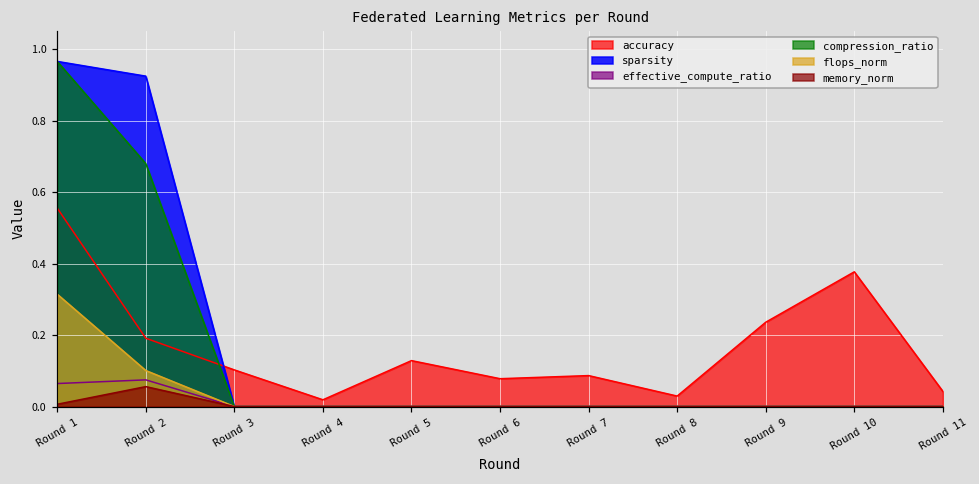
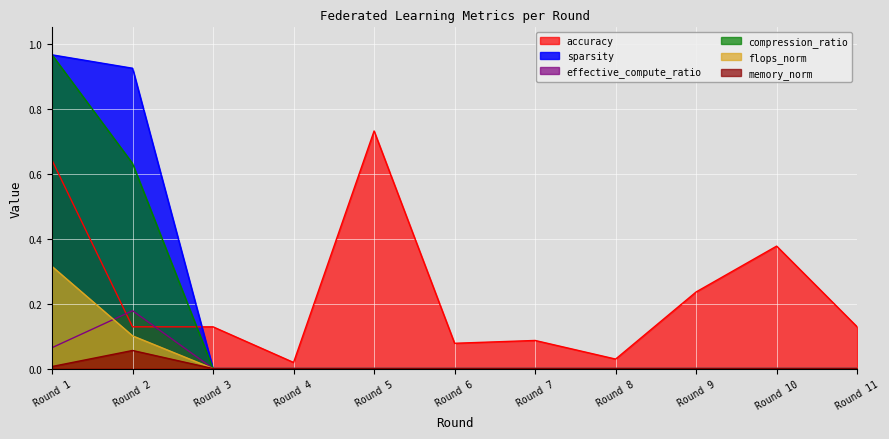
  {
    "accuracy": {
-     "Round 1": 0.56,
-     "Round 2": 0.19,
-     "Round 3": 0.10,
+     "Round 1": 0.64,
+     "Round 2": 0.13,
+     "Round 3": 0.13,
      "Round 4": 0.02,
-     "Round 5": 0.13,
+     "Round 5": 0.73,
      "Round 6": 0.08,
      "Round 7": 0.09,
      "Round 8": 0.03,
      "Round 9": 0.24,
      "Round 10": 0.38,
-     "Round 11": 0.04
+     "Round 11": 0.13
    },
    "sparsity": {
      "Round 2": 0.92
    },
    "effective_compute_ratio": {
      "Round 1": 0.06,
-     "Round 2": 0.07
+     "Round 2": 0.18
    },
    "compression_ratio": {
-     "Round 2": 0.68
+     "Round 2": 0.63
    },
    "flops_norm": {
      "Round 1": 0.31,
      "Round 2": 0.10
    },
    "memory_norm": {
      "Round 1": 0.01,
      "Round 2": 0.06
    }
  }
